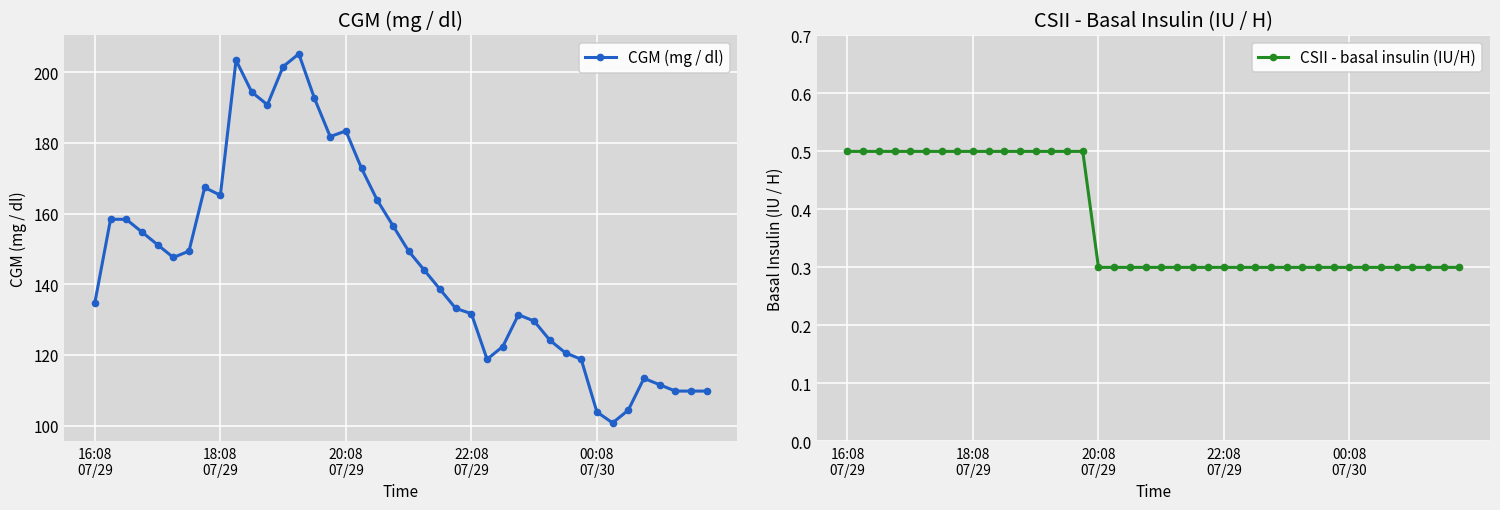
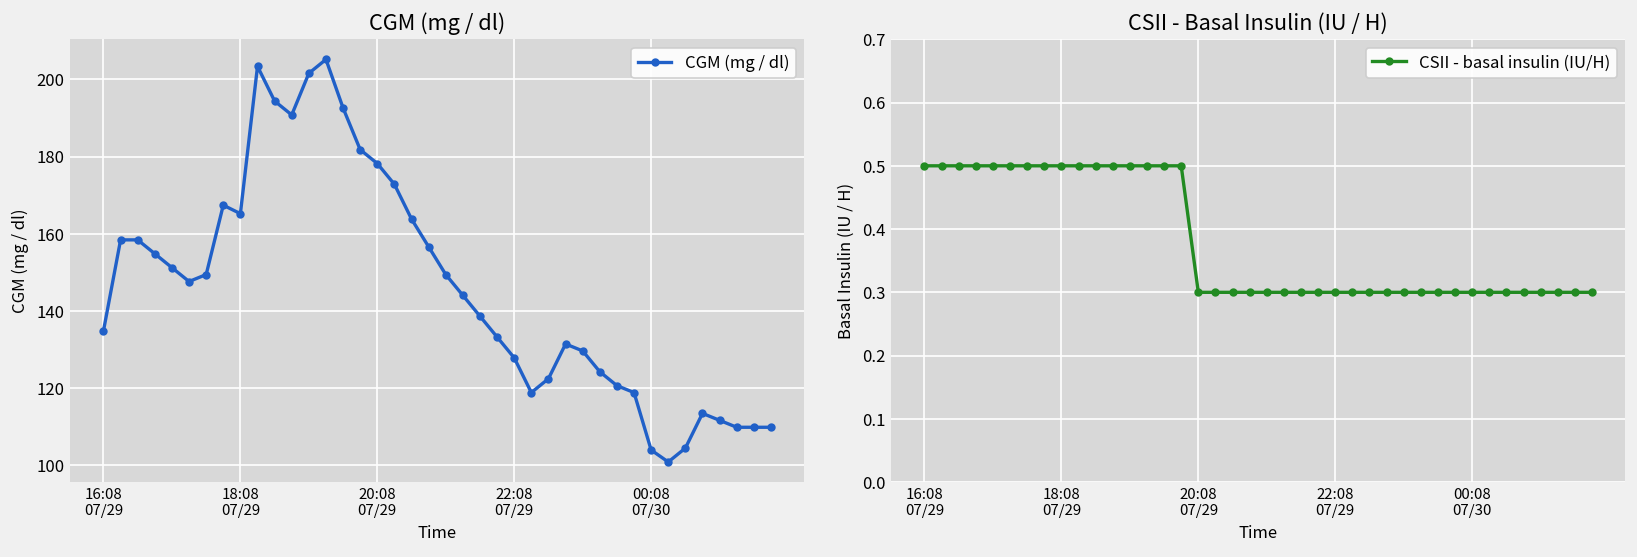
  {
    "CGM (mg / dl)": {
      "16:08 07/29": 135,
      "18:08 07/29": 165,
-     "20:08 07/29": 183,
-     "22:08 07/29": 132,
+     "20:08 07/29": 178,
+     "22:08 07/29": 128,
      "00:08 07/30": 104
    },
    "CSII - Basal Insulin (IU / H)": {
      "16:08 07/29": 0.50,
      "18:08 07/29": 0.50,
      "20:08 07/29": 0.30,
      "22:08 07/29": 0.30,
      "00:08 07/30": 0.30
    }
  }
